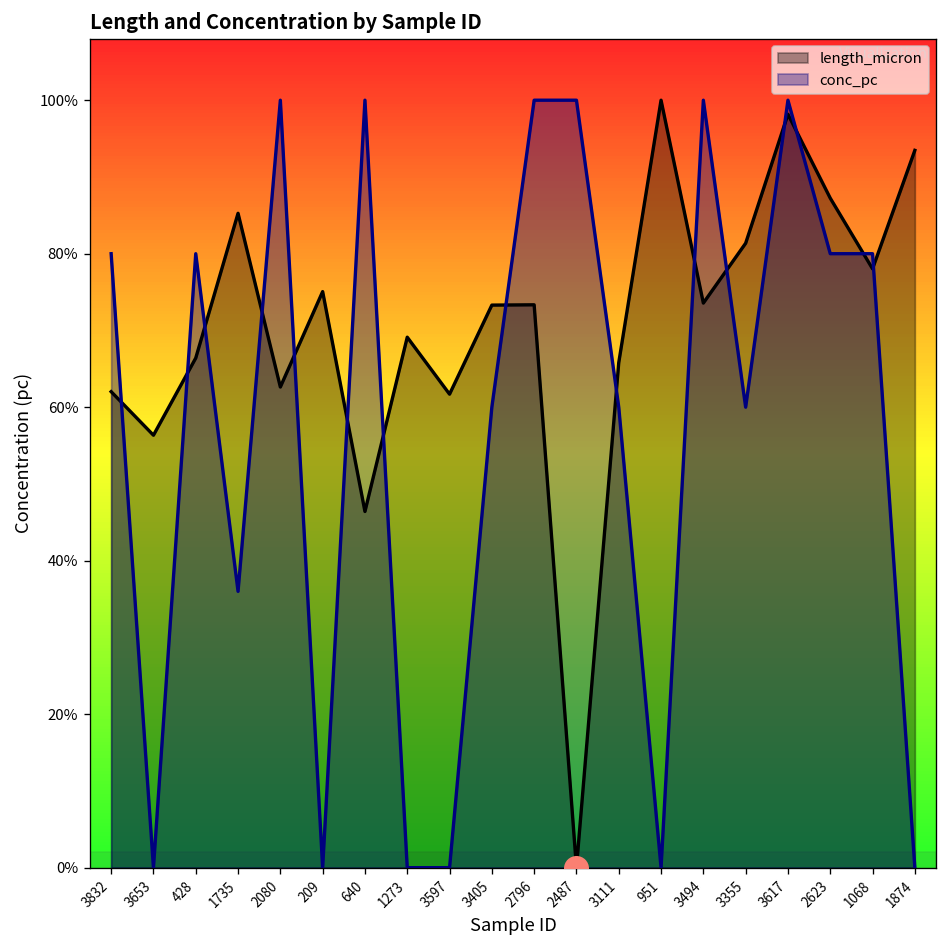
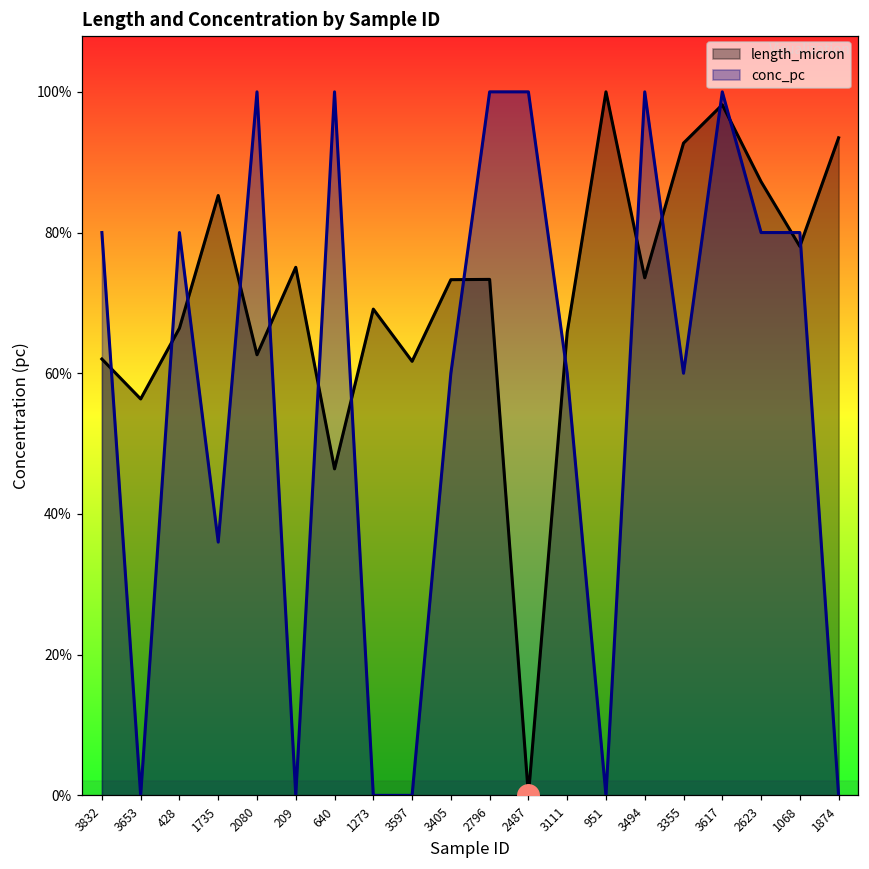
  {
    "length_micron": {
      "3832": "62%",
      "3653": "56%",
      "428": "66%",
      "1735": "85%",
      "2080": "63%",
      "209": "75%",
      "640": "46%",
      "1273": "69%",
      "3597": "62%",
      "3405": "73%",
      "2796": "73%",
      "3111": "66%",
      "951": "100%",
      "3494": "74%",
-     "3355": "81%",
+     "3355": "93%",
      "3617": "98%",
      "2623": "87%",
      "1068": "78%",
      "1874": "93%"
    },
    "conc_pc": {
      "3832": "80%",
      "428": "80%",
      "1735": "36%",
      "2080": "100%",
      "640": "100%",
      "3405": "60%",
      "2796": "100%",
      "2487": "100%",
      "3111": "60%",
      "3494": "100%",
      "3355": "60%",
      "3617": "100%",
      "2623": "80%",
      "1068": "80%"
    }
  }
